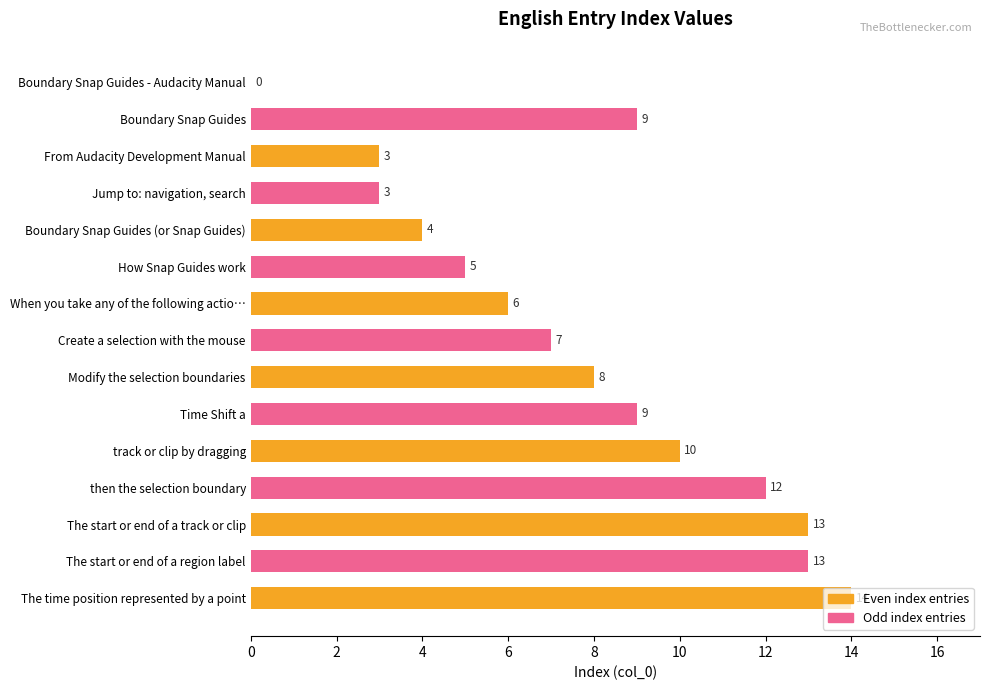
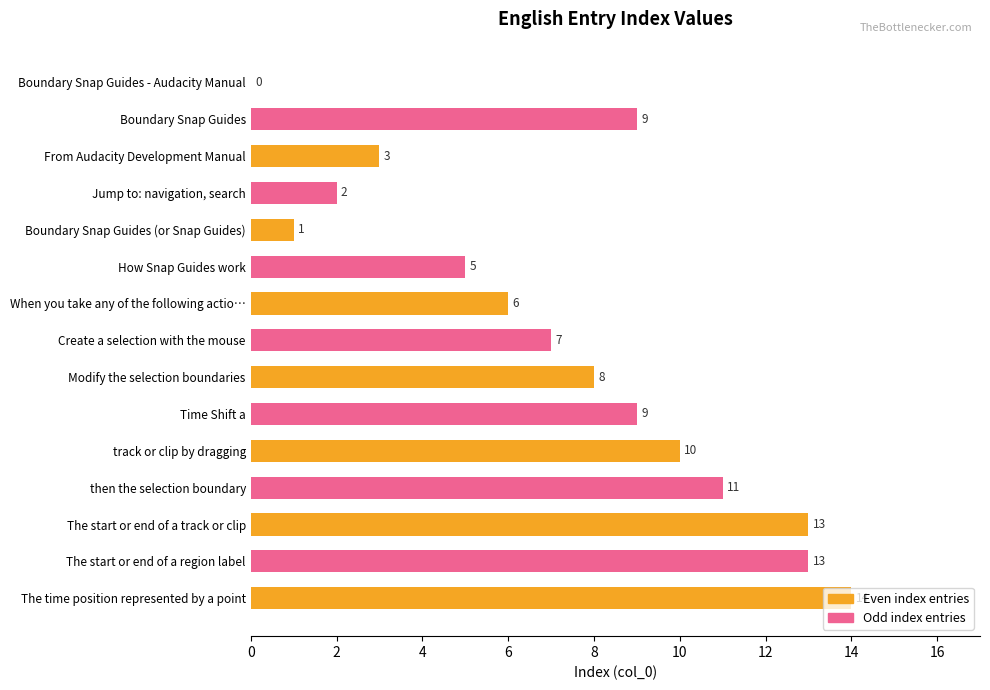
  {
    "Boundary Snap Guides - Audacity Manual": 0,
    "Boundary Snap Guides": 9,
    "From Audacity Development Manual": 3,
-   "Jump to: navigation, search": 3,
-   "Boundary Snap Guides (or Snap Guides)": 4,
+   "Jump to: navigation, search": 2,
+   "Boundary Snap Guides (or Snap Guides)": 1,
    "How Snap Guides work": 5,
    "When you take any of the following actio…": 6,
    "Create a selection with the mouse": 7,
    "Modify the selection boundaries": 8,
    "Time Shift a": 9,
    "track or clip by dragging": 10,
-   "then the selection boundary": 12,
+   "then the selection boundary": 11,
    "The start or end of a track or clip": 13,
    "The start or end of a region label": 13
  }
